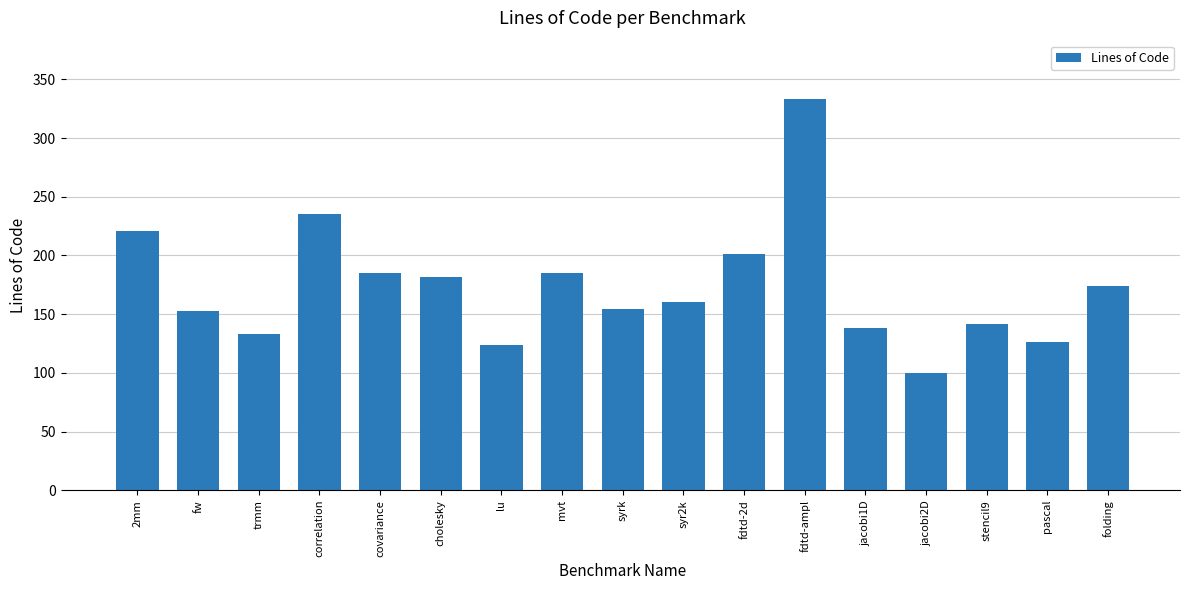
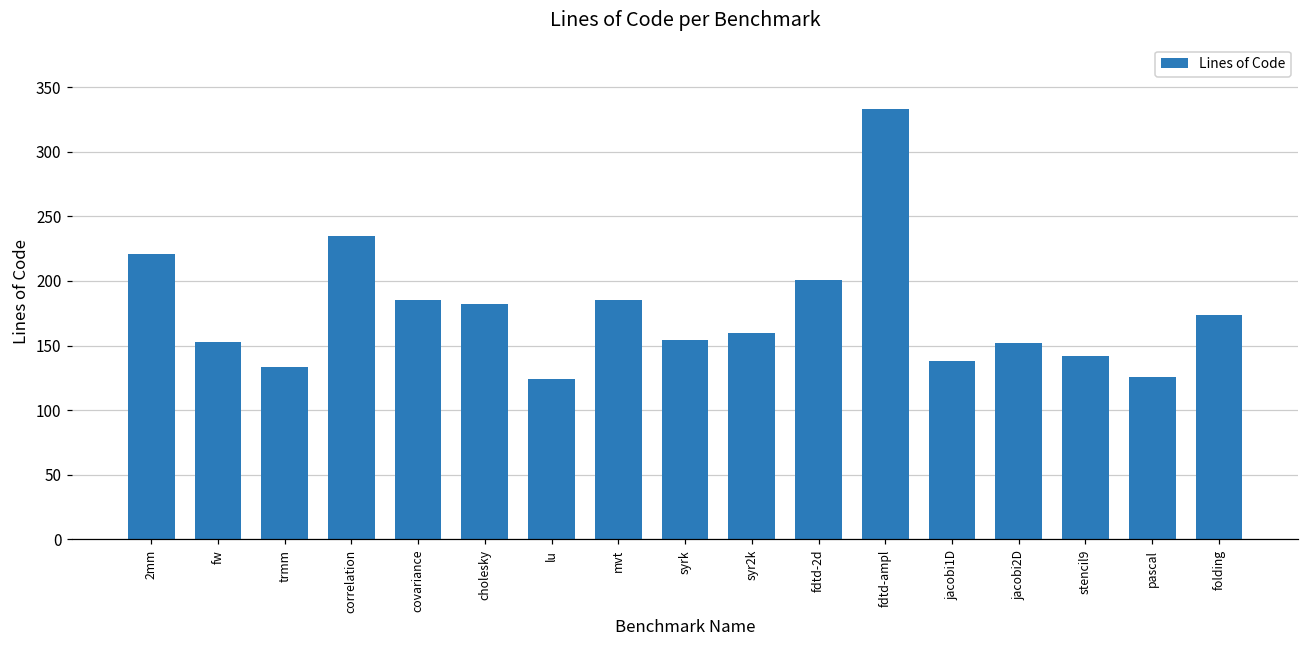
  {
    "2mm": 221,
    "fw": 153,
    "trmm": 133,
    "correlation": 235,
    "covariance": 185,
    "cholesky": 182,
    "lu": 124,
    "mvt": 185,
    "syrk": 154,
    "syr2k": 160,
    "fdtd-2d": 201,
    "fdtd-ampl": 333,
    "jacobi1D": 138,
-   "jacobi2D": 100,
+   "jacobi2D": 152,
    "stencil9": 142,
    "pascal": 126,
    "folding": 174
  }
